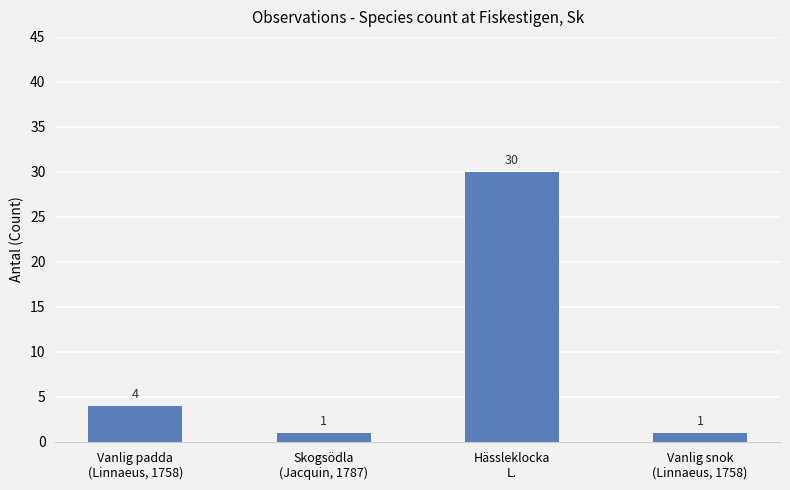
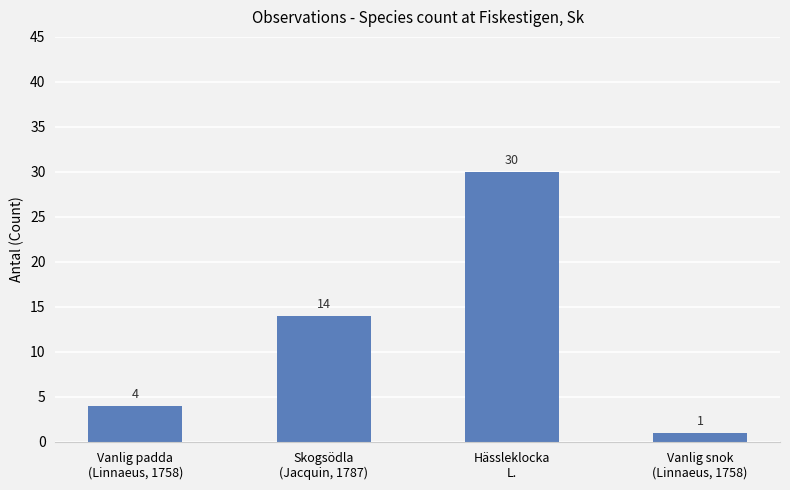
  {
    "Vanlig padda (Linnaeus, 1758)": 4,
-   "Skogsödla (Jacquin, 1787)": 1,
+   "Skogsödla (Jacquin, 1787)": 14,
    "Hässleklocka L.": 30,
    "Vanlig snok (Linnaeus, 1758)": 1
  }
